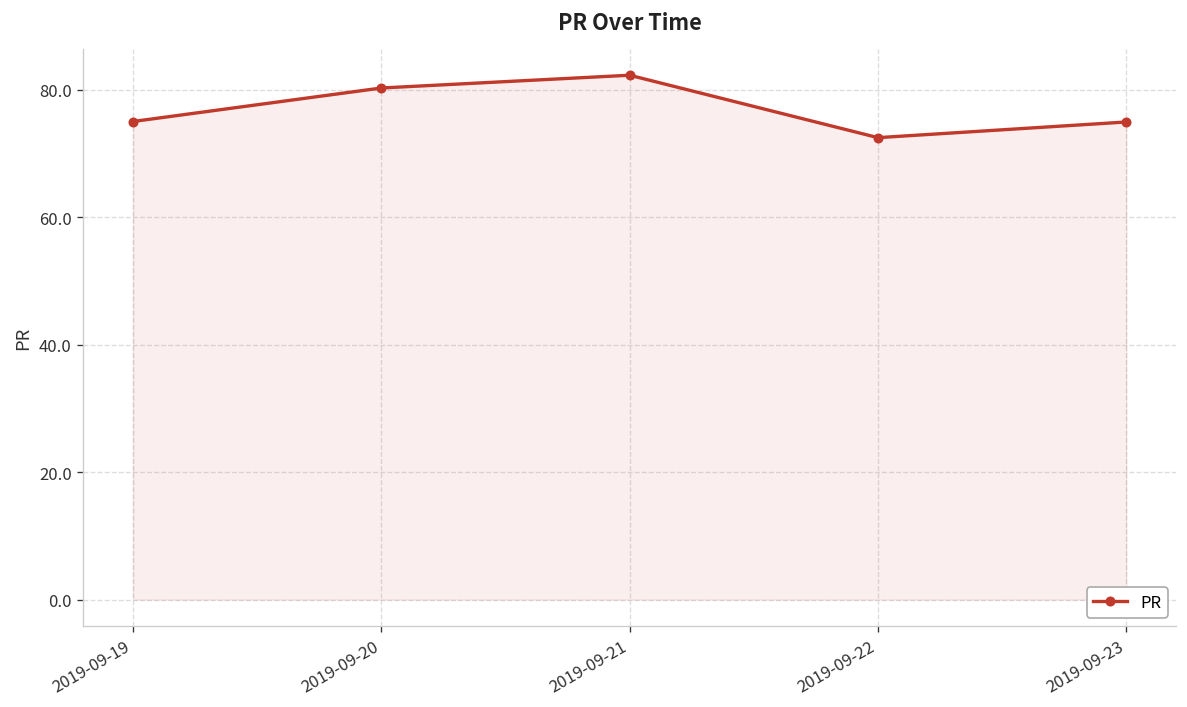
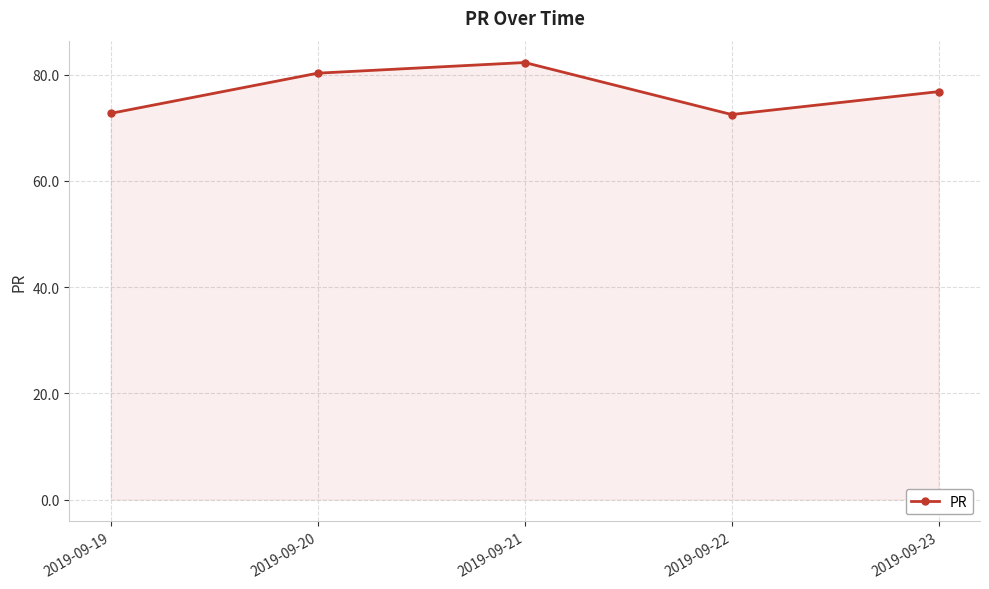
  {
-   "2019-09-19": 75,
+   "2019-09-19": 73,
    "2019-09-20": 80,
    "2019-09-21": 82,
    "2019-09-22": 72,
-   "2019-09-23": 75
+   "2019-09-23": 77
  }
